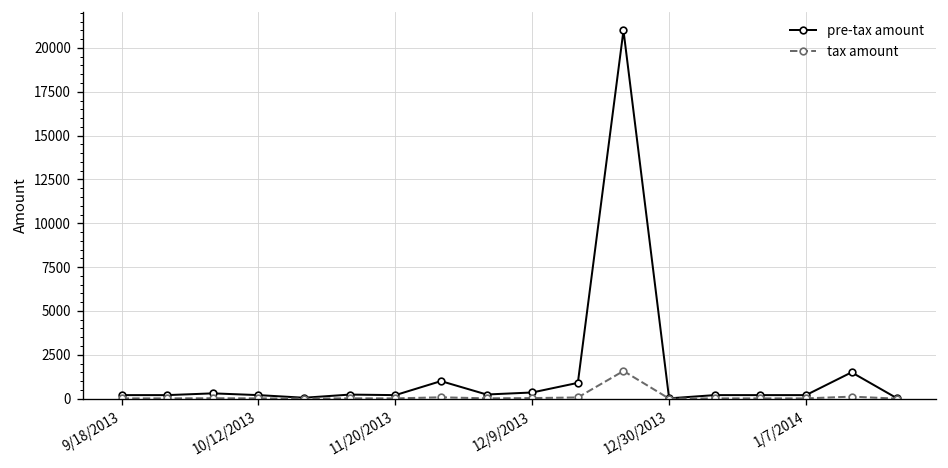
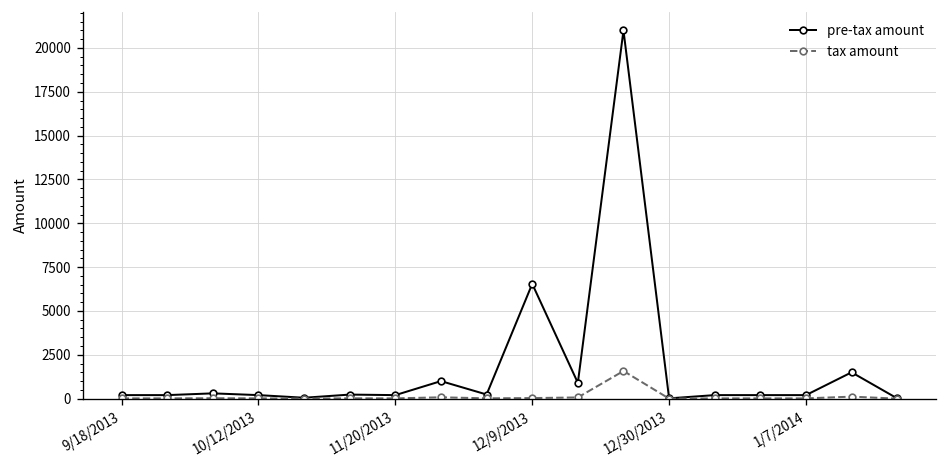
  {
    "pre-tax amount": {
      "9/18/2013": 200,
      "10/12/2013": 200,
      "11/20/2013": 200,
-     "12/9/2013": 400,
+     "12/9/2013": 6500,
      "1/7/2014": 200
    },
    "tax amount": {
      "9/18/2013": 0,
      "10/12/2013": 0,
      "11/20/2013": 0,
      "12/9/2013": 0,
      "1/7/2014": 0
    }
  }
